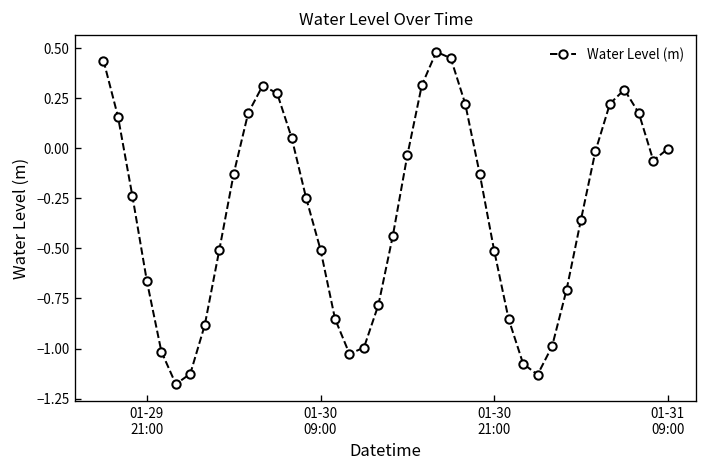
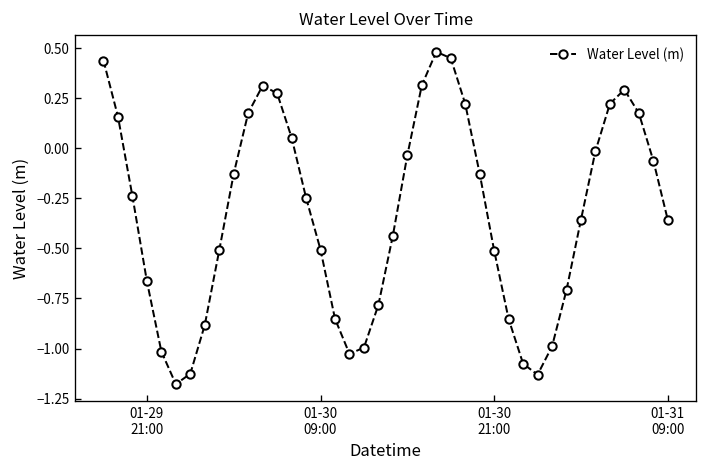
  {
    "01-29 21:00": -0.66,
    "01-30 09:00": -0.51,
    "01-30 21:00": -0.51,
-   "01-31 09:00": 0.00
+   "01-31 09:00": -0.36
  }
